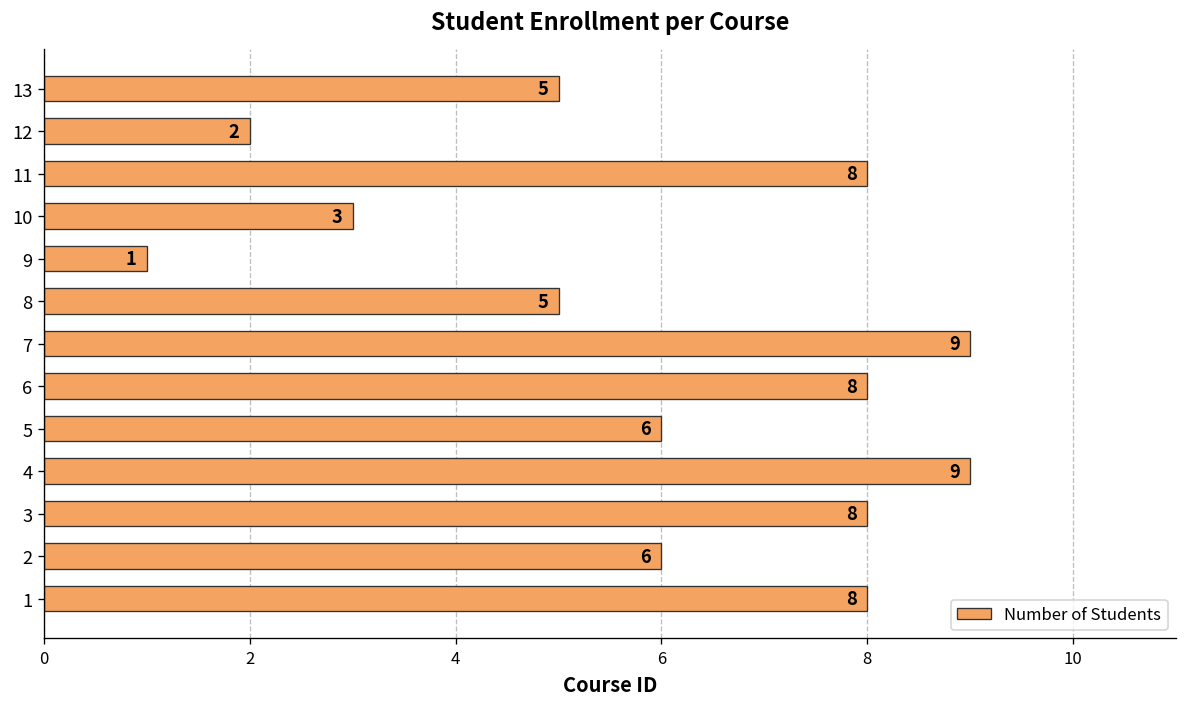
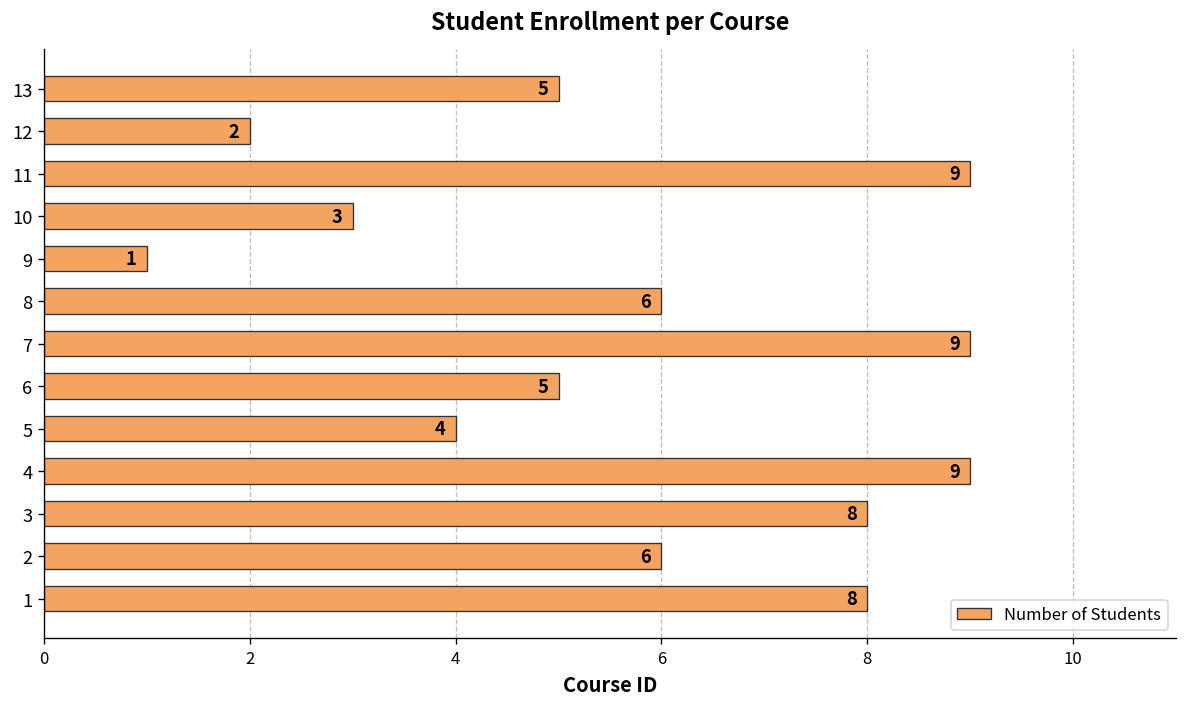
  {
    "13": 5,
    "12": 2,
-   "11": 8,
+   "11": 9,
    "10": 3,
    "9": 1,
-   "8": 5,
+   "8": 6,
    "7": 9,
-   "6": 8,
-   "5": 6,
+   "6": 5,
+   "5": 4,
    "4": 9,
    "3": 8,
    "2": 6,
    "1": 8
  }
